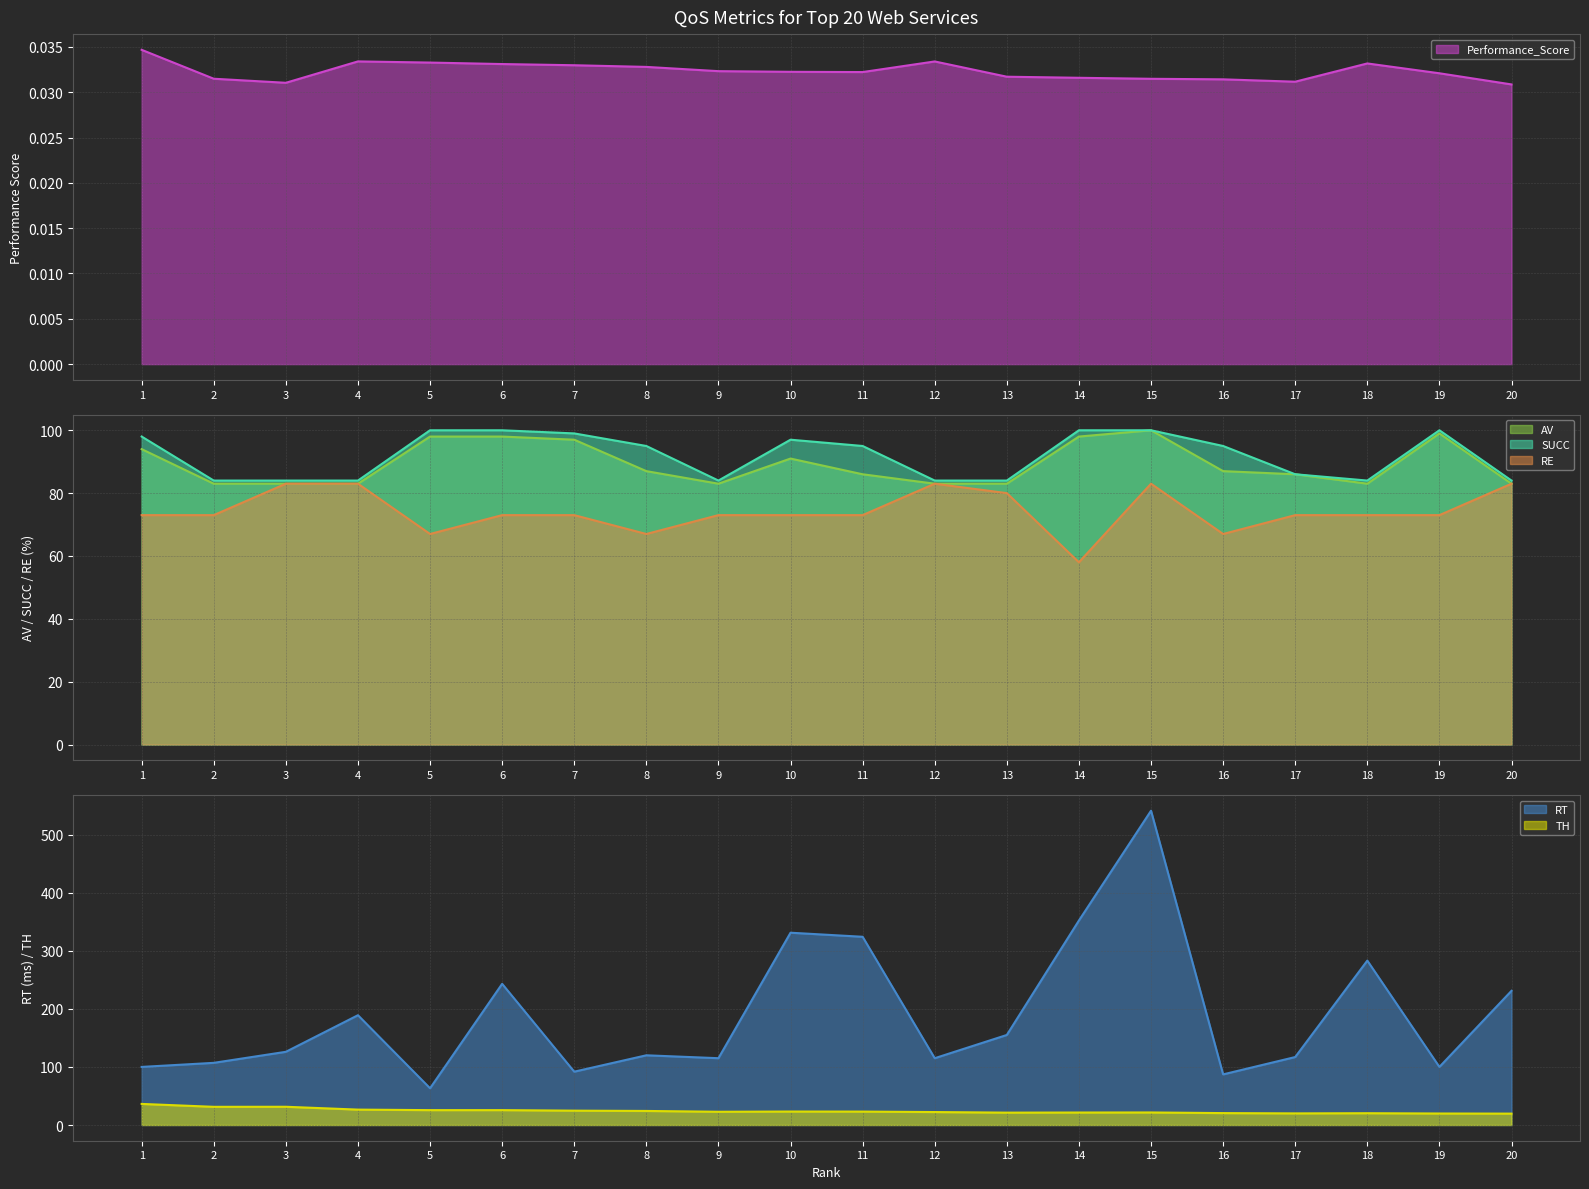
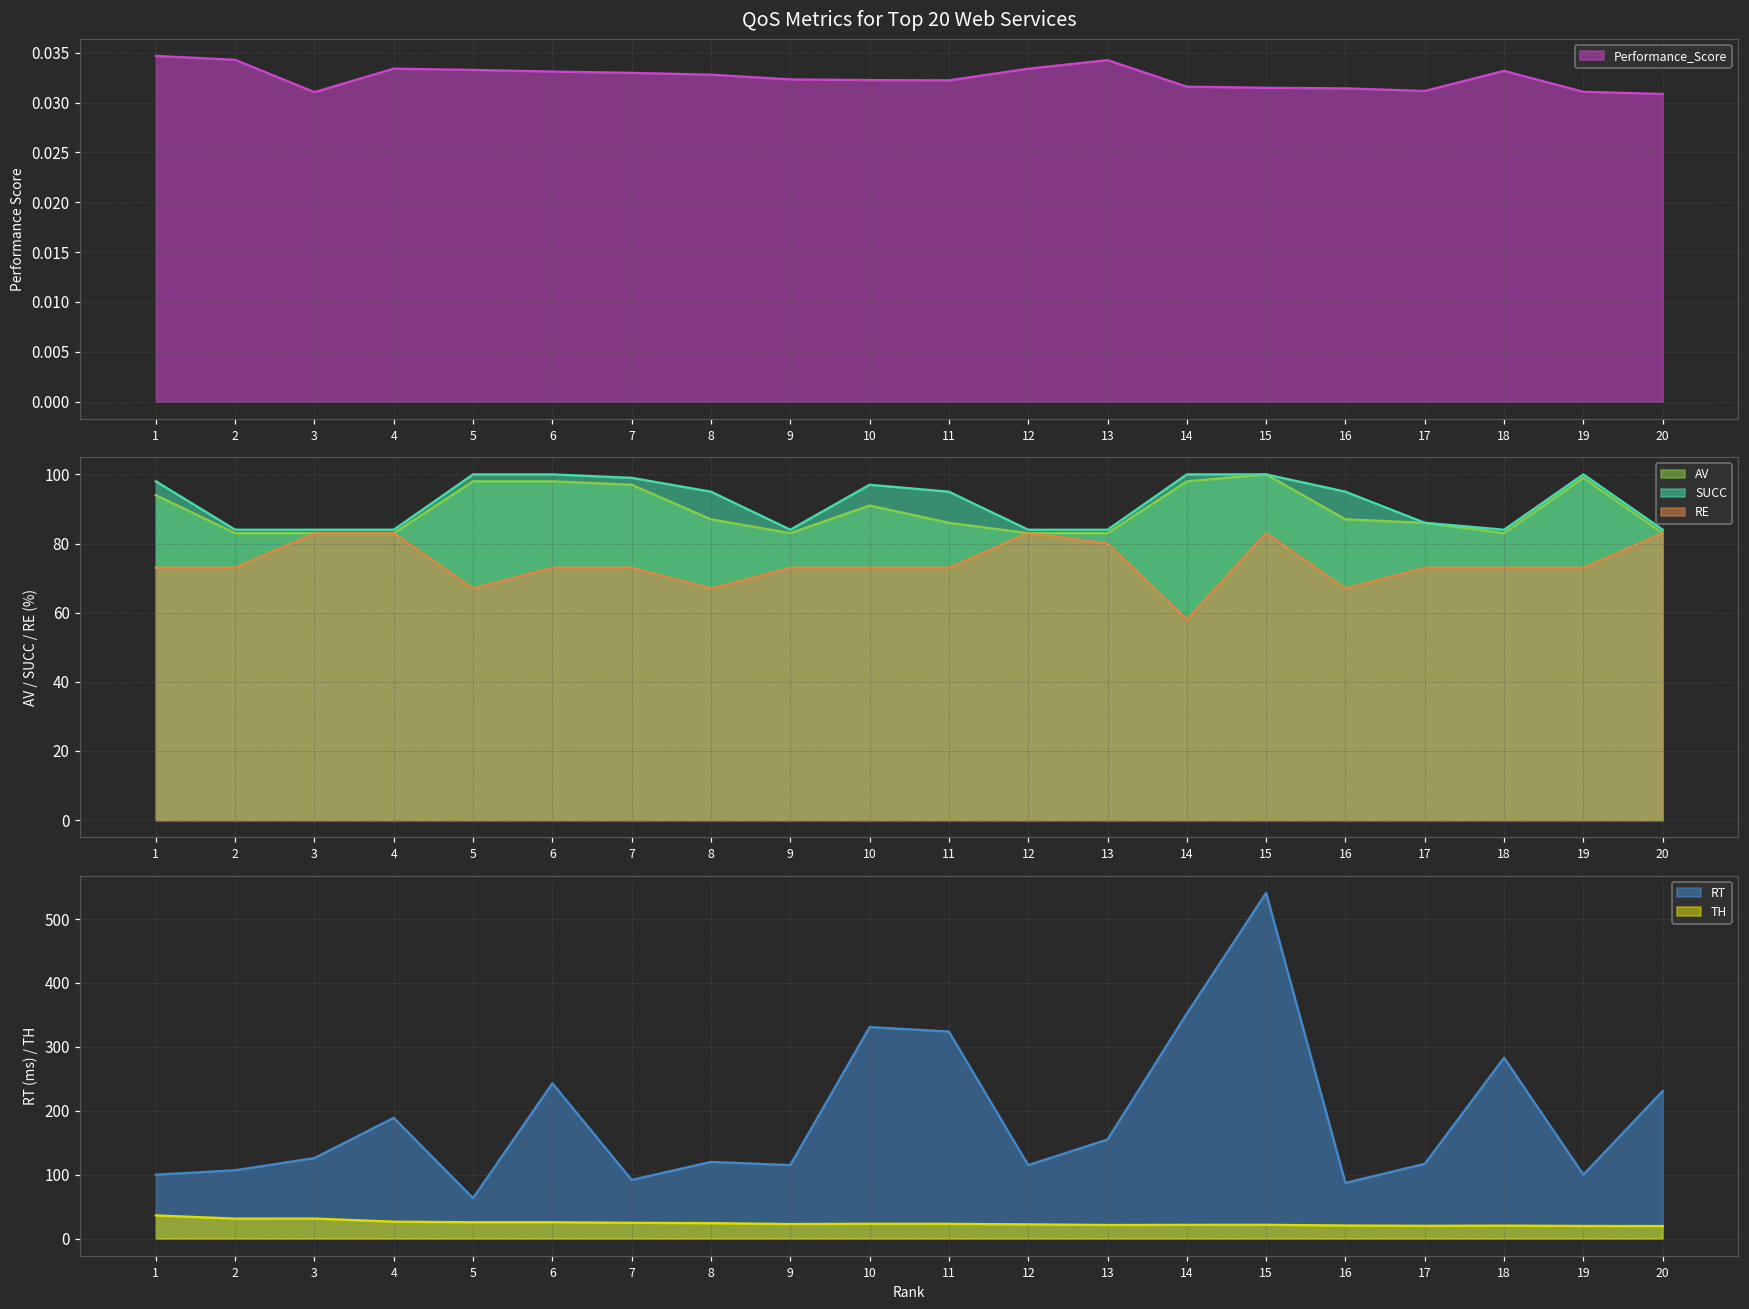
  {
    "QoS Metrics for Top 20 Web Services": {
      "1": 0.035,
-     "2": 0.031,
+     "2": 0.034,
      "3": 0.031,
      "4": 0.033,
      "5": 0.033,
      "6": 0.033,
      "7": 0.033,
      "8": 0.033,
      "9": 0.032,
      "10": 0.032,
      "11": 0.032,
      "12": 0.033,
-     "13": 0.032,
+     "13": 0.034,
      "14": 0.032,
      "15": 0.031,
      "16": 0.031,
      "17": 0.031,
      "18": 0.033,
-     "19": 0.032,
+     "19": 0.031,
      "20": 0.031
    }
  }
